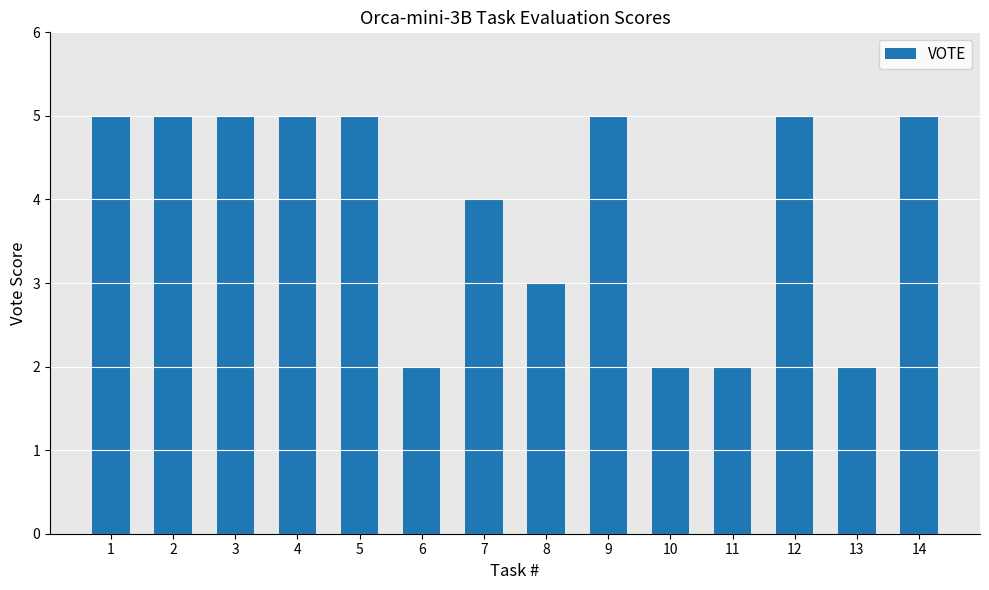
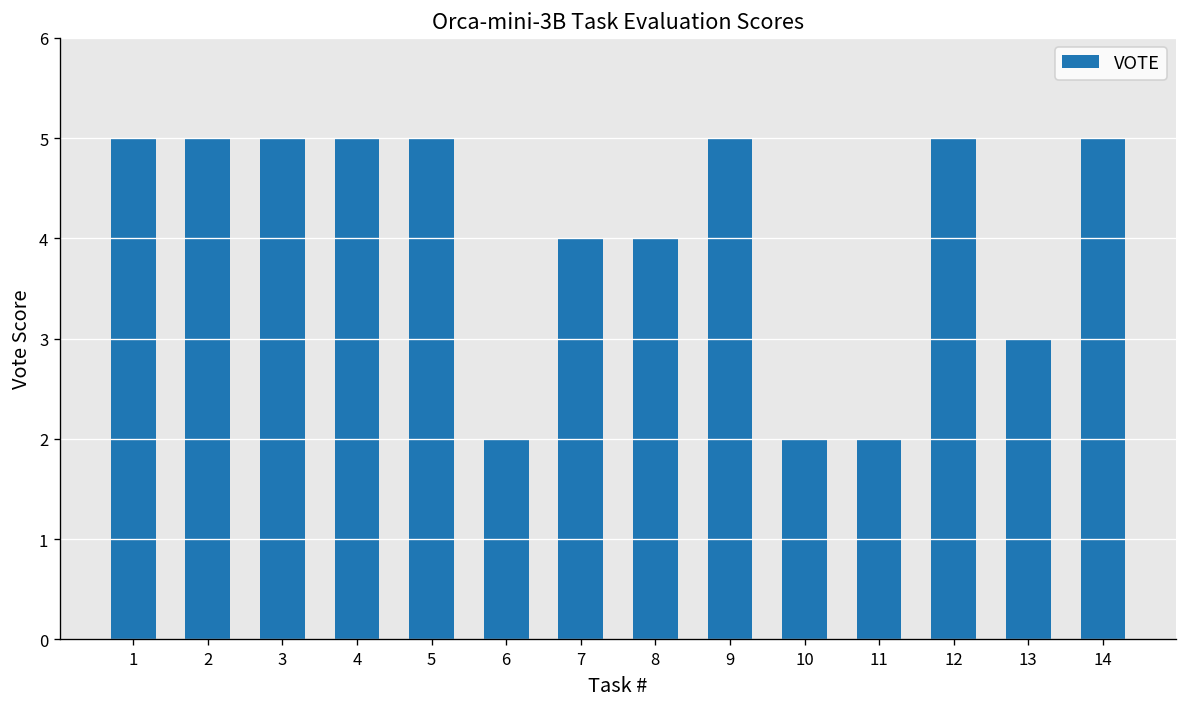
  {
    "1": 5,
    "2": 5,
    "3": 5,
    "4": 5,
    "5": 5,
    "6": 2,
    "7": 4,
-   "8": 3,
+   "8": 4,
    "9": 5,
    "10": 2,
    "11": 2,
    "12": 5,
-   "13": 2,
+   "13": 3,
    "14": 5
  }
